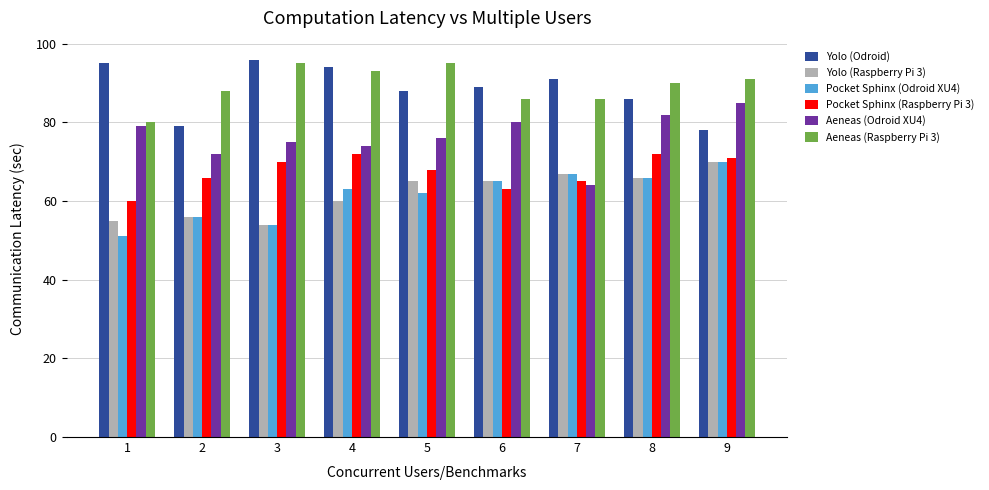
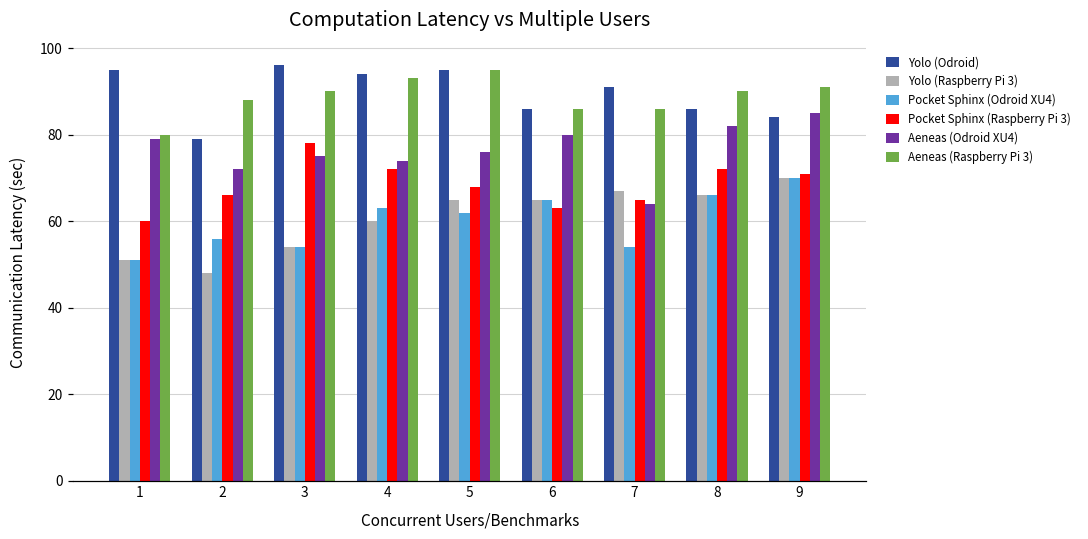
  {
    "Yolo (Odroid)": {
      "1": 95,
      "2": 79,
      "3": 96,
      "4": 94,
-     "5": 88,
-     "6": 89,
+     "5": 95,
+     "6": 86,
      "7": 91,
      "8": 86,
-     "9": 78
+     "9": 84
    },
    "Yolo (Raspberry Pi 3)": {
-     "1": 55,
-     "2": 56,
+     "1": 51,
+     "2": 48,
      "3": 54,
      "4": 60,
      "5": 65,
      "6": 65,
      "7": 67,
      "8": 66,
      "9": 70
    },
    "Pocket Sphinx (Odroid XU4)": {
      "1": 51,
      "2": 56,
      "3": 54,
      "4": 63,
      "5": 62,
      "6": 65,
-     "7": 67,
+     "7": 54,
      "8": 66,
      "9": 70
    },
    "Pocket Sphinx (Raspberry Pi 3)": {
      "1": 60,
      "2": 66,
-     "3": 70,
+     "3": 78,
      "4": 72,
      "5": 68,
      "6": 63,
      "7": 65,
      "8": 72,
      "9": 71
    },
    "Aeneas (Odroid XU4)": {
      "1": 79,
      "2": 72,
      "3": 75,
      "4": 74,
      "5": 76,
      "6": 80,
      "7": 64,
      "8": 82,
      "9": 85
    },
    "Aeneas (Raspberry Pi 3)": {
      "1": 80,
      "2": 88,
-     "3": 95,
+     "3": 90,
      "4": 93,
      "5": 95,
      "6": 86,
      "7": 86,
      "8": 90,
      "9": 91
    }
  }
